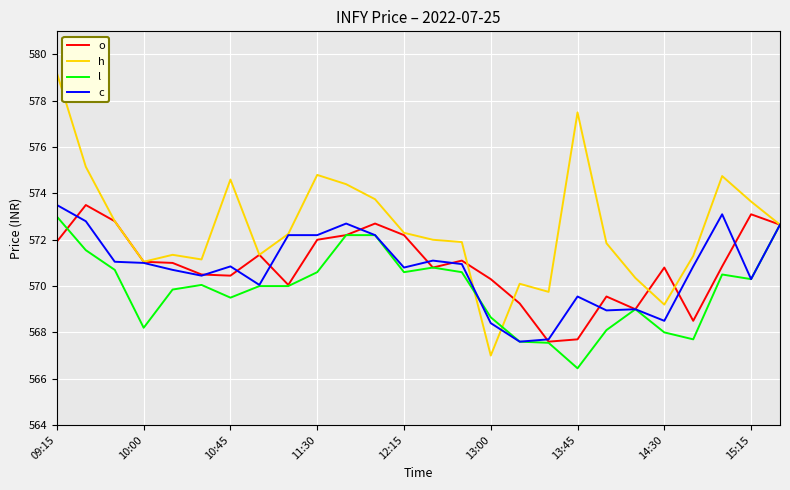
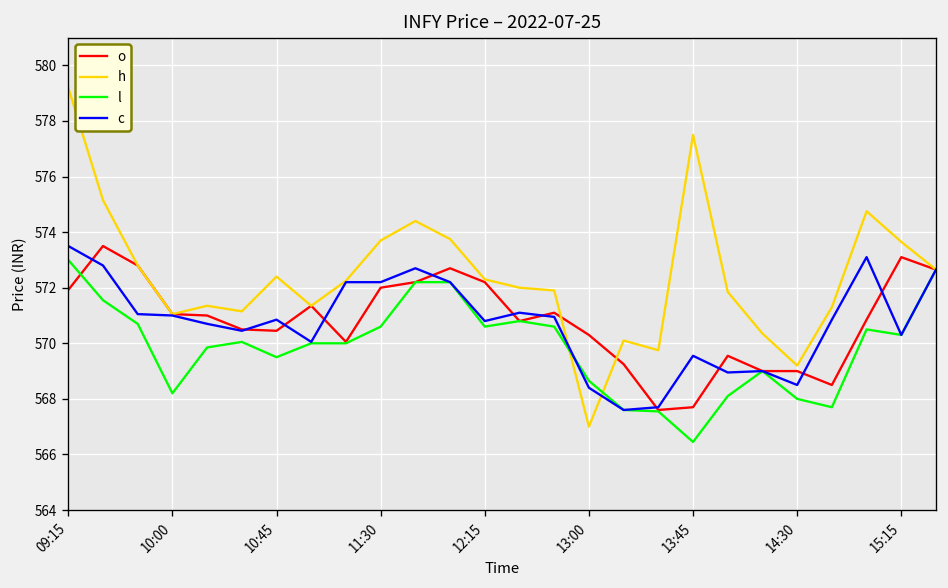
  {
    "o": {
      "09:15": 571.9,
      "10:45": 570.5,
      "11:30": 572.0,
      "13:00": 570.3,
      "13:45": 567.7,
-     "14:30": 570.8,
+     "14:30": 569.0,
      "15:15": 573.1
    },
    "h": {
      "09:15": 579.2,
-     "10:45": 574.6,
-     "11:30": 574.8,
+     "10:45": 572.4,
+     "11:30": 573.7,
      "13:00": 567.0,
      "13:45": 577.5,
      "14:30": 569.2,
      "15:15": 573.7
    },
    "l": {
      "09:15": 573.0,
      "10:00": 568.2,
      "10:45": 569.5,
      "11:30": 570.6,
      "12:15": 570.6,
      "13:00": 568.7,
      "13:45": 566.5,
      "14:30": 568.0
    },
    "c": {
      "09:15": 573.5,
      "10:45": 570.9,
      "11:30": 572.2,
      "12:15": 570.8,
      "13:00": 568.4,
      "13:45": 569.6,
      "14:30": 568.5
    }
  }
